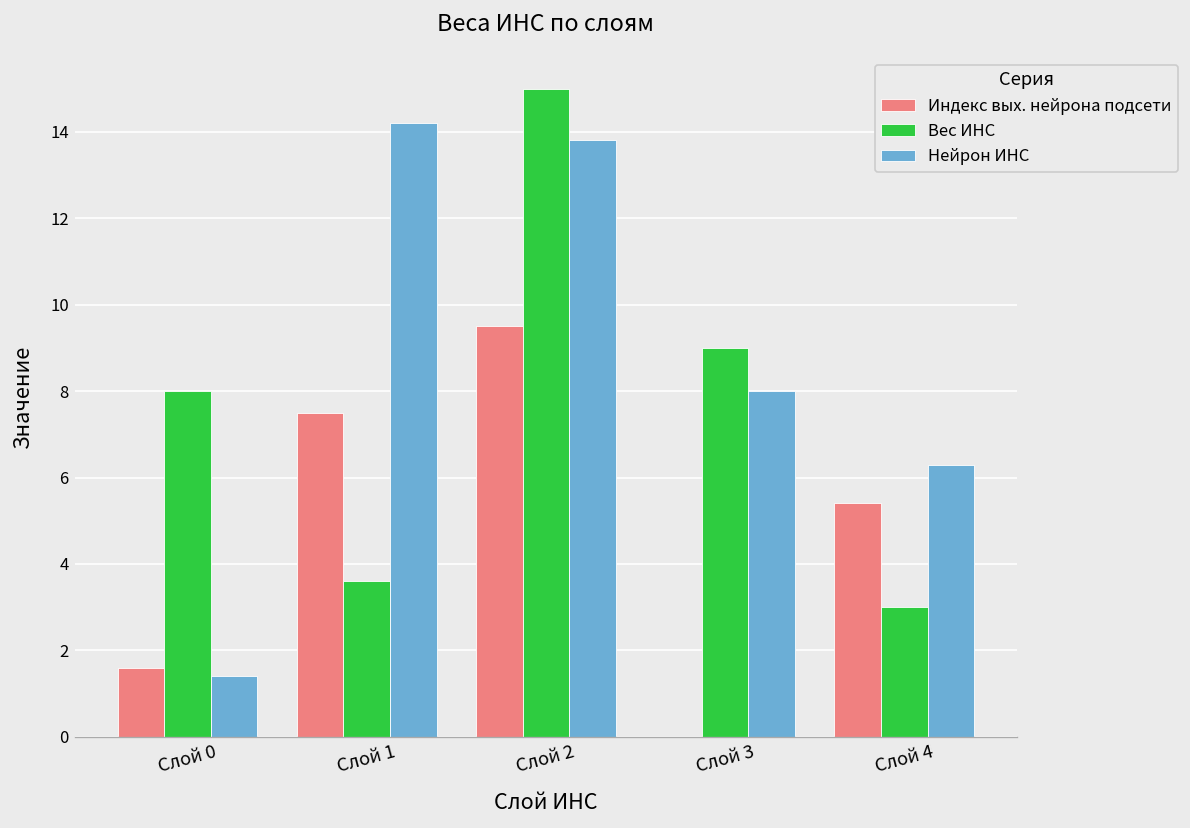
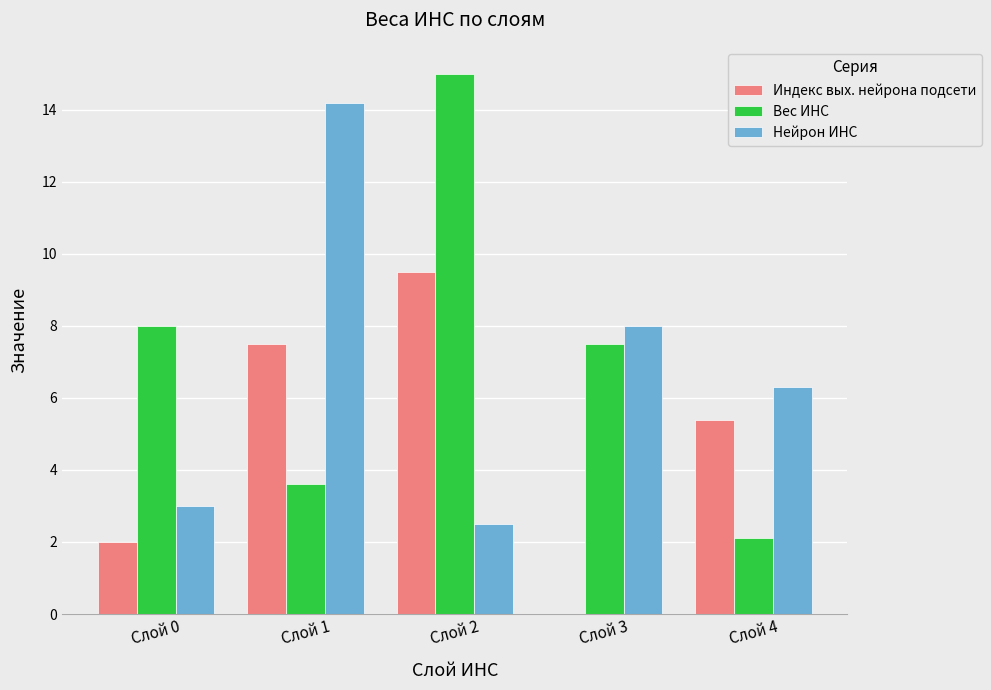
  {
    "Индекс вых. нейрона подсети": {
-     "Слой 0": 1.6,
+     "Слой 0": 2.0,
      "Слой 1": 7.5,
      "Слой 2": 9.5,
      "Слой 3": 0.0,
      "Слой 4": 5.4
    },
    "Вес ИНС": {
      "Слой 0": 8.0,
      "Слой 1": 3.6,
      "Слой 2": 15.0,
-     "Слой 3": 9.0,
-     "Слой 4": 3.0
+     "Слой 3": 7.5,
+     "Слой 4": 2.1
    },
    "Нейрон ИНС": {
-     "Слой 0": 1.4,
+     "Слой 0": 3.0,
      "Слой 1": 14.2,
-     "Слой 2": 13.8,
+     "Слой 2": 2.5,
      "Слой 3": 8.0,
      "Слой 4": 6.3
    }
  }
